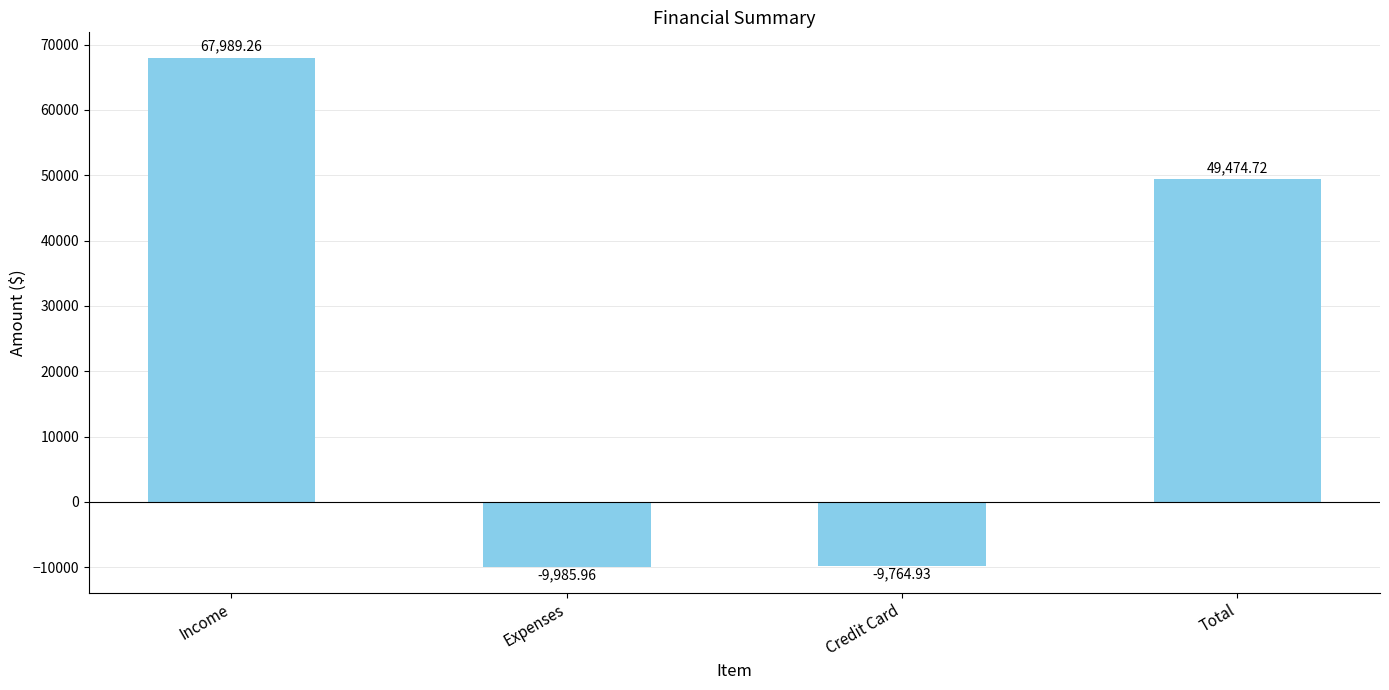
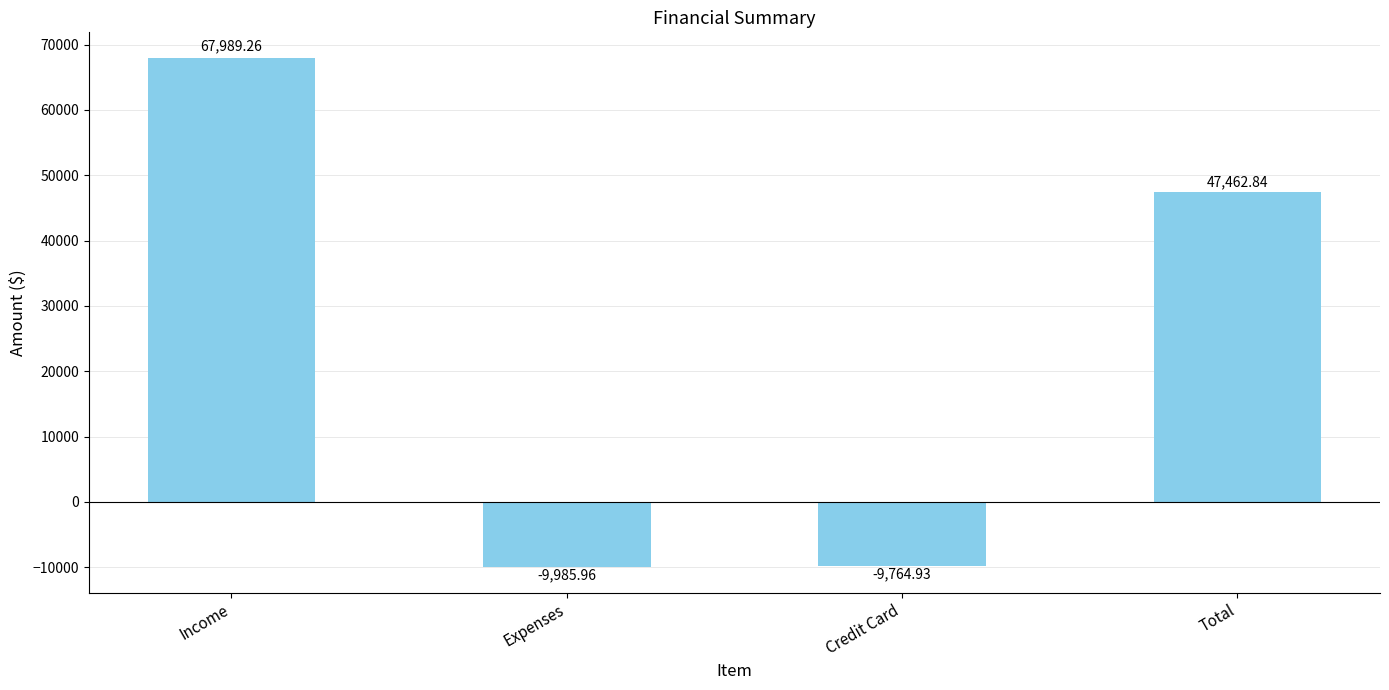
  {
    "Income": "67,989.26",
    "Expenses": "-9,985.96",
    "Credit Card": "-9,764.93",
-   "Total": "49,474.72"
+   "Total": "47,462.84"
  }
